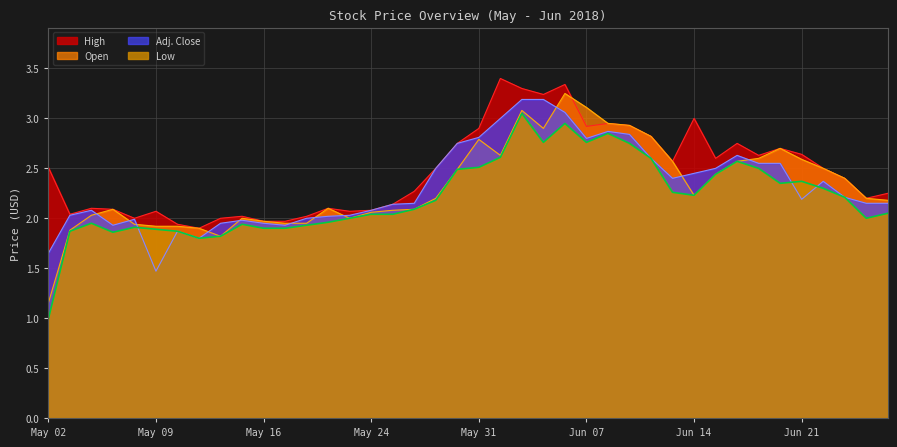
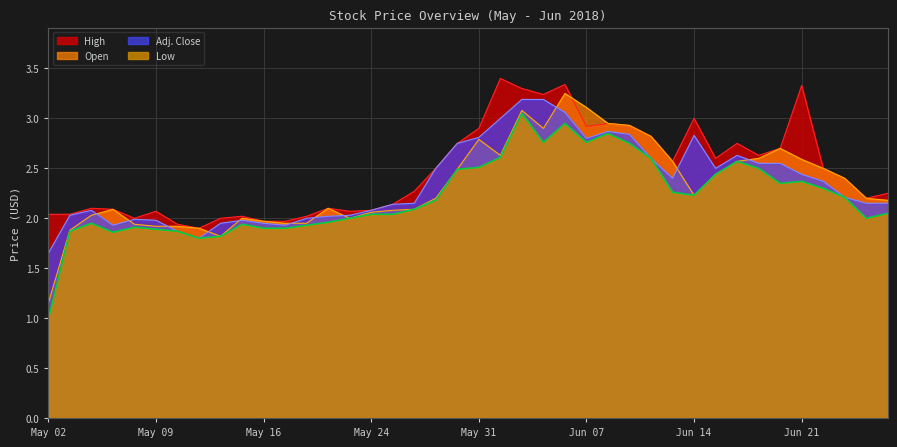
  {
    "High": {
-     "May 02": 2.5,
+     "May 02": 2.0,
      "May 09": 2.1,
      "May 31": 2.9,
      "Jun 07": 2.9,
      "Jun 14": 3.0,
-     "Jun 21": 2.6
+     "Jun 21": 3.3
    },
    "Adj. Close": {
      "May 02": 1.7,
-     "May 09": 1.5,
+     "May 09": 2.0,
      "Jun 07": 2.8,
-     "Jun 14": 2.5,
-     "Jun 21": 2.2
+     "Jun 14": 2.8,
+     "Jun 21": 2.4
    }
  }
